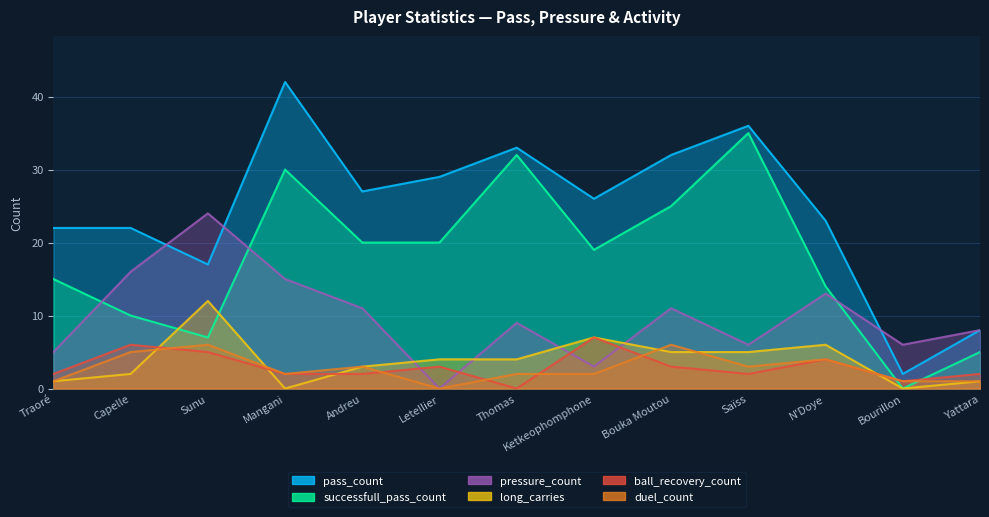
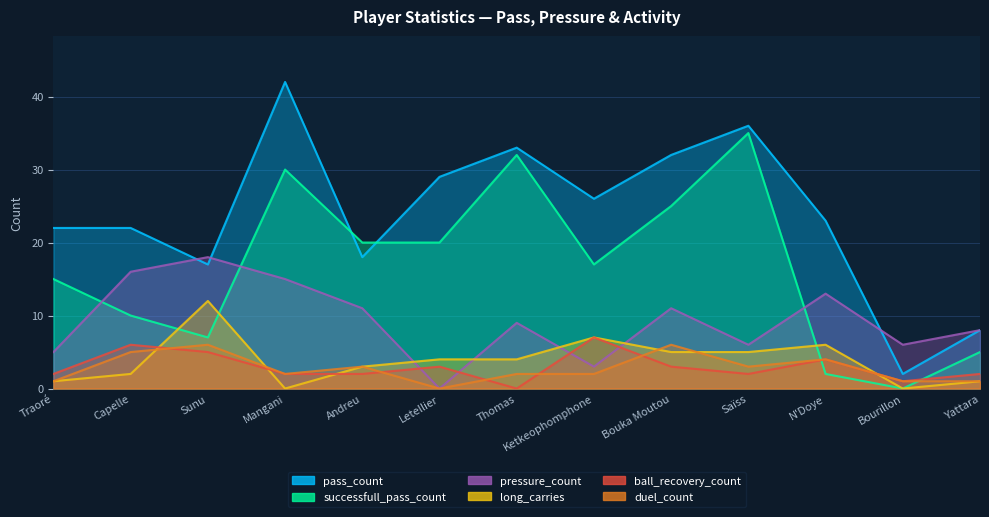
  {
    "pass_count": {
      "Traoré": 22,
      "Capelle": 22,
      "Sunu": 17,
      "Mangani": 42,
-     "Andreu": 27,
+     "Andreu": 18,
      "Letellier": 29,
      "Thomas": 33,
      "Ketkeophomphone": 26,
      "Bouka Moutou": 32,
      "Saïss": 36,
      "N'Doye": 23,
      "Bourillon": 2
    },
    "successfull_pass_count": {
      "Traoré": 15,
      "Capelle": 10,
      "Sunu": 7,
      "Mangani": 30,
      "Andreu": 20,
      "Letellier": 20,
      "Thomas": 32,
-     "Ketkeophomphone": 19,
+     "Ketkeophomphone": 17,
      "Bouka Moutou": 25,
      "Saïss": 35,
-     "N'Doye": 14,
+     "N'Doye": 2,
      "Yattara": 5
    },
    "pressure_count": {
      "Traoré": 5,
      "Capelle": 16,
-     "Sunu": 24,
+     "Sunu": 18,
      "Mangani": 15,
      "Andreu": 11,
      "Thomas": 9,
      "Ketkeophomphone": 3,
      "Bouka Moutou": 11,
      "Saïss": 6,
      "N'Doye": 13,
      "Bourillon": 6
    }
  }
